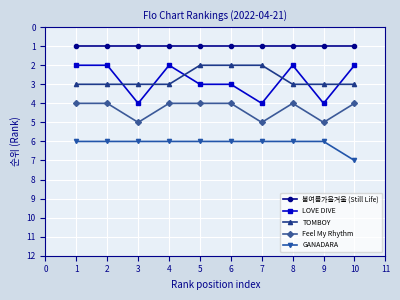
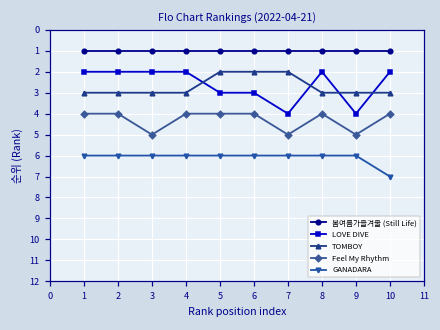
  {
    "봄여름가을겨울 (Still Life)": {
      "1": 1,
      "2": 1,
      "3": 1,
      "4": 1,
      "5": 1,
      "6": 1,
      "7": 1,
      "8": 1,
      "9": 1,
      "10": 1
    },
    "LOVE DIVE": {
      "1": 2,
      "2": 2,
-     "3": 4,
+     "3": 2,
      "4": 2,
      "5": 3,
      "6": 3,
      "7": 4,
      "8": 2,
      "9": 4,
      "10": 2
    }
  }
